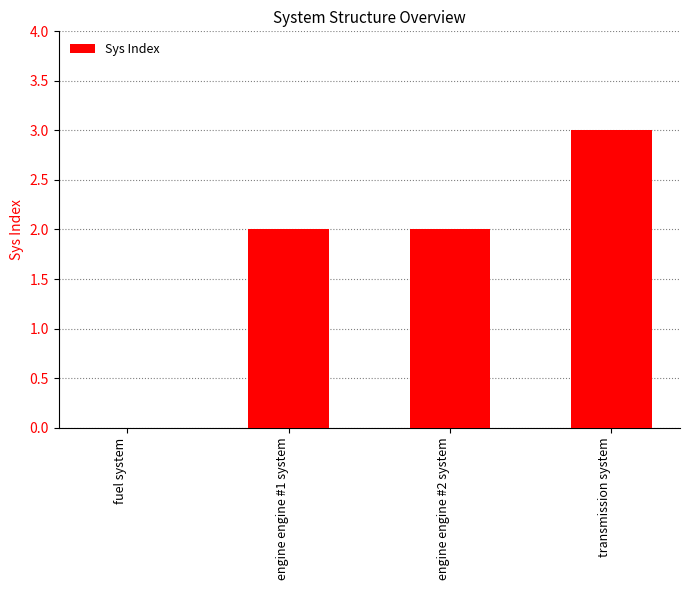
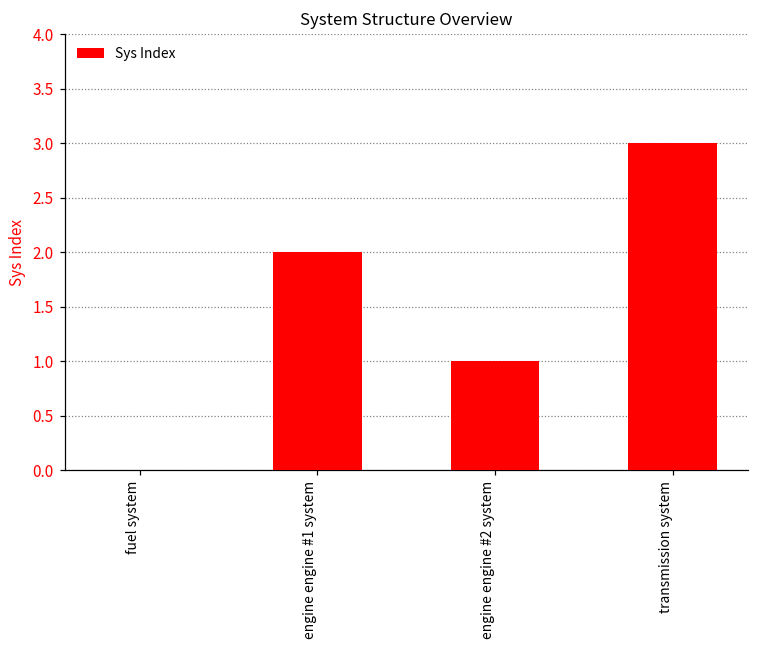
  {
    "fuel system": 0,
    "engine engine #1 system": 2,
-   "engine engine #2 system": 2,
+   "engine engine #2 system": 1,
    "transmission system": 3
  }
